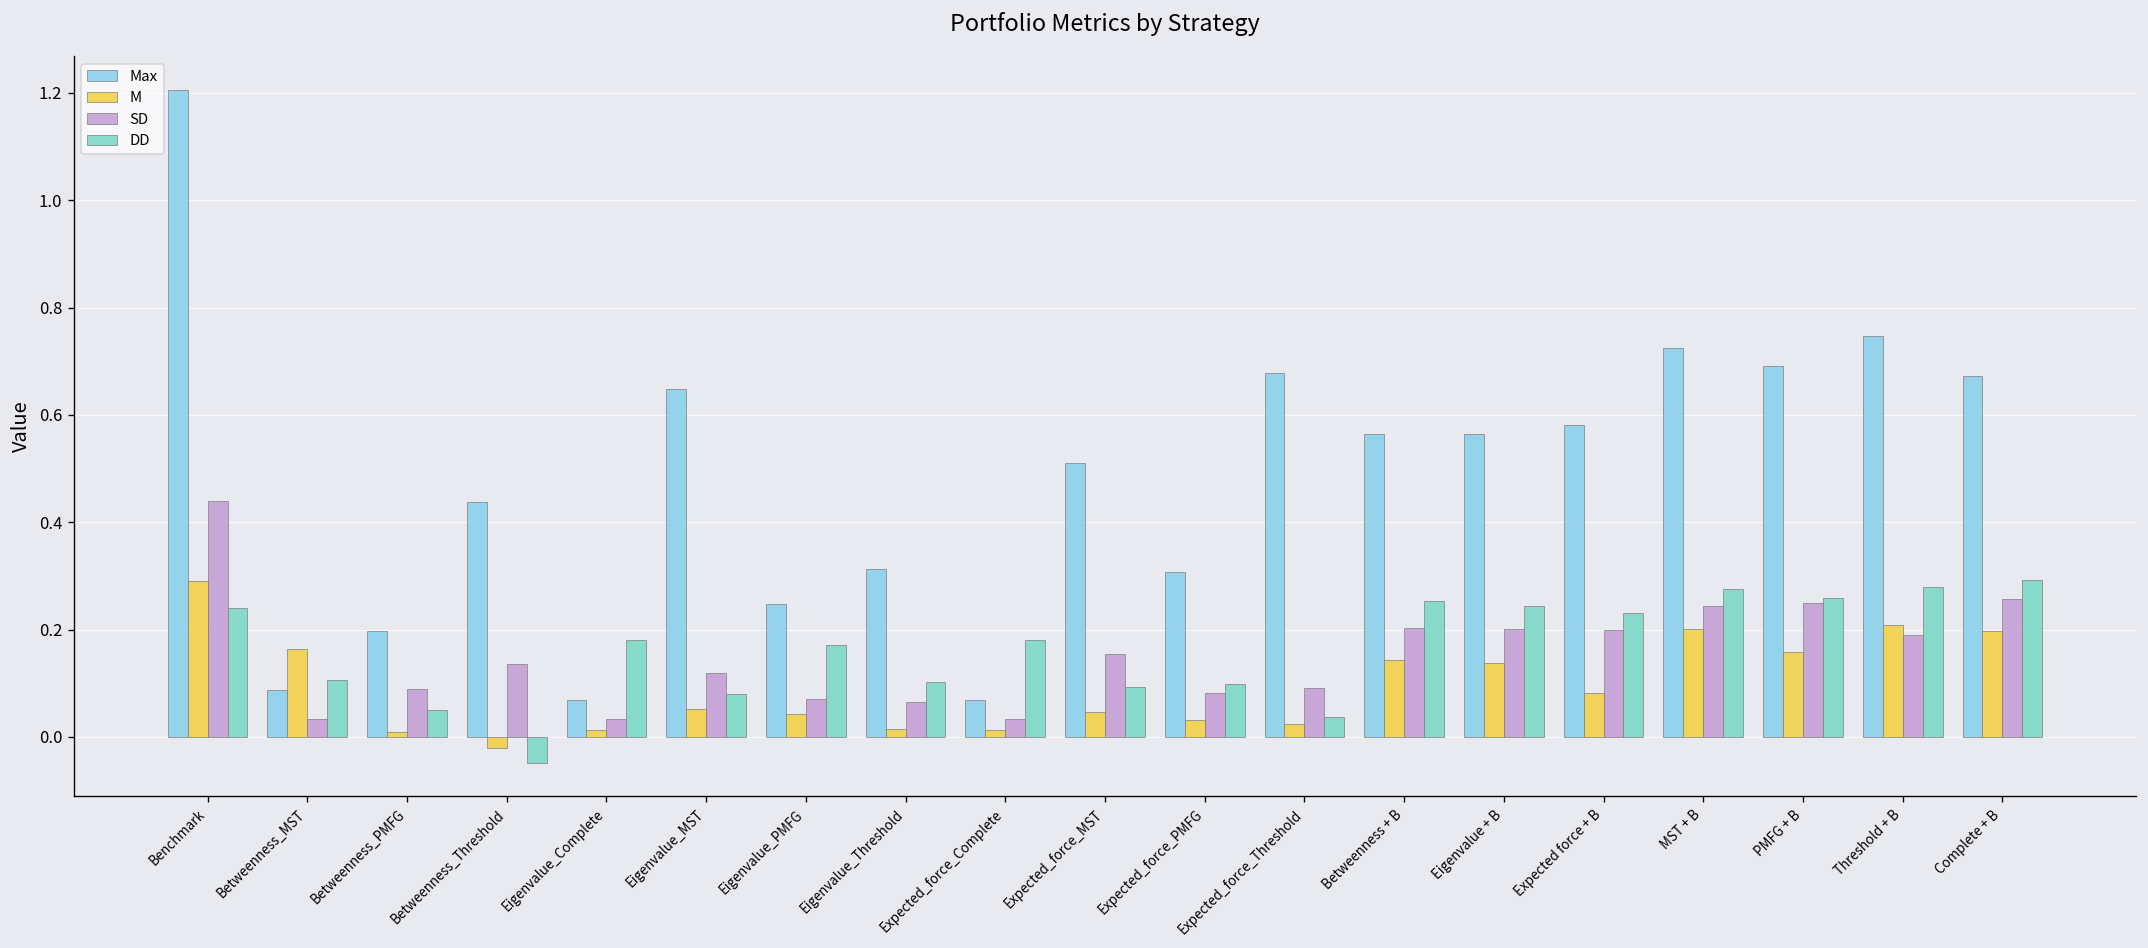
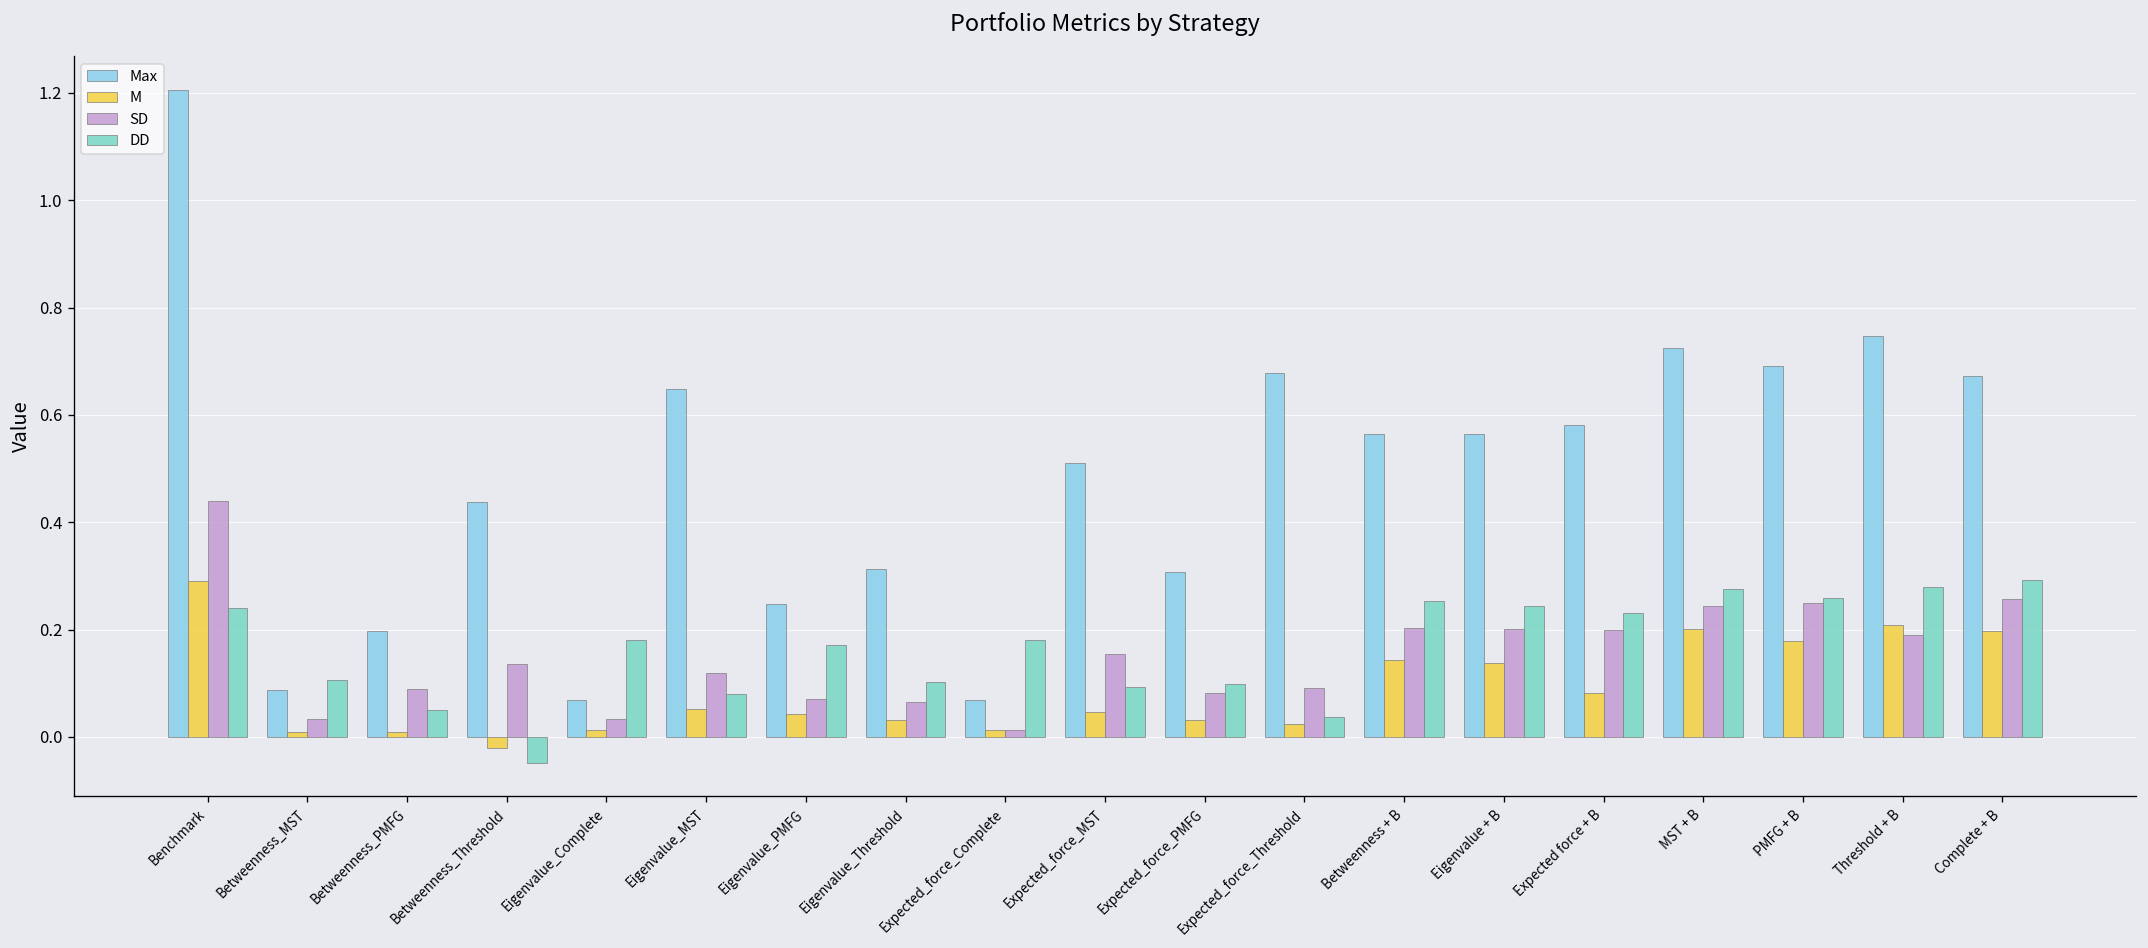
  {
    "M": {
      "Benchmark": 0.29,
-     "Betweenness_MST": 0.16,
+     "Betweenness_MST": 0.01,
      "Betweenness_PMFG": 0.01,
      "Betweenness_Threshold": -0.02,
      "Eigenvalue_Complete": 0.01,
      "Eigenvalue_MST": 0.05,
      "Eigenvalue_PMFG": 0.04,
-     "Eigenvalue_Threshold": 0.01,
+     "Eigenvalue_Threshold": 0.03,
      "Expected_force_Complete": 0.01,
      "Expected_force_MST": 0.05,
      "Expected_force_PMFG": 0.03,
      "Expected_force_Threshold": 0.02,
      "Betweenness + B": 0.14,
      "Eigenvalue + B": 0.14,
      "Expected force + B": 0.08,
      "MST + B": 0.20,
-     "PMFG + B": 0.16,
+     "PMFG + B": 0.18,
      "Threshold + B": 0.21,
      "Complete + B": 0.20
    },
    "SD": {
      "Benchmark": 0.44,
      "Betweenness_MST": 0.03,
      "Betweenness_PMFG": 0.09,
      "Betweenness_Threshold": 0.14,
      "Eigenvalue_Complete": 0.03,
      "Eigenvalue_MST": 0.12,
      "Eigenvalue_PMFG": 0.07,
      "Eigenvalue_Threshold": 0.07,
-     "Expected_force_Complete": 0.03,
+     "Expected_force_Complete": 0.01,
      "Expected_force_MST": 0.15,
      "Expected_force_PMFG": 0.08,
      "Expected_force_Threshold": 0.09,
      "Betweenness + B": 0.20,
      "Eigenvalue + B": 0.20,
      "Expected force + B": 0.20,
      "MST + B": 0.24,
      "PMFG + B": 0.25,
      "Threshold + B": 0.19,
      "Complete + B": 0.26
    }
  }
